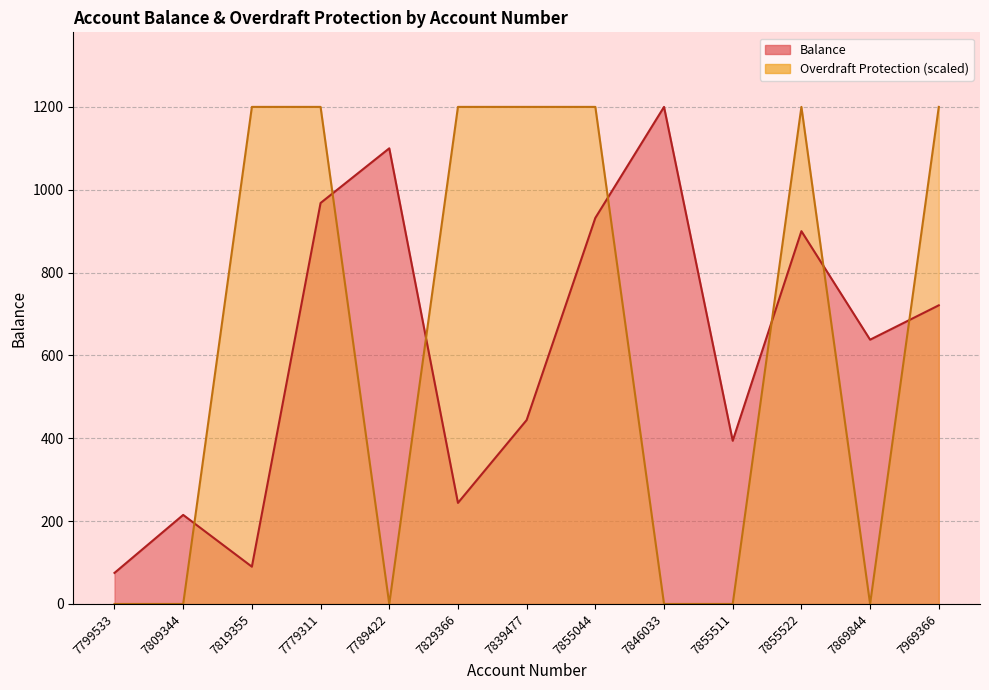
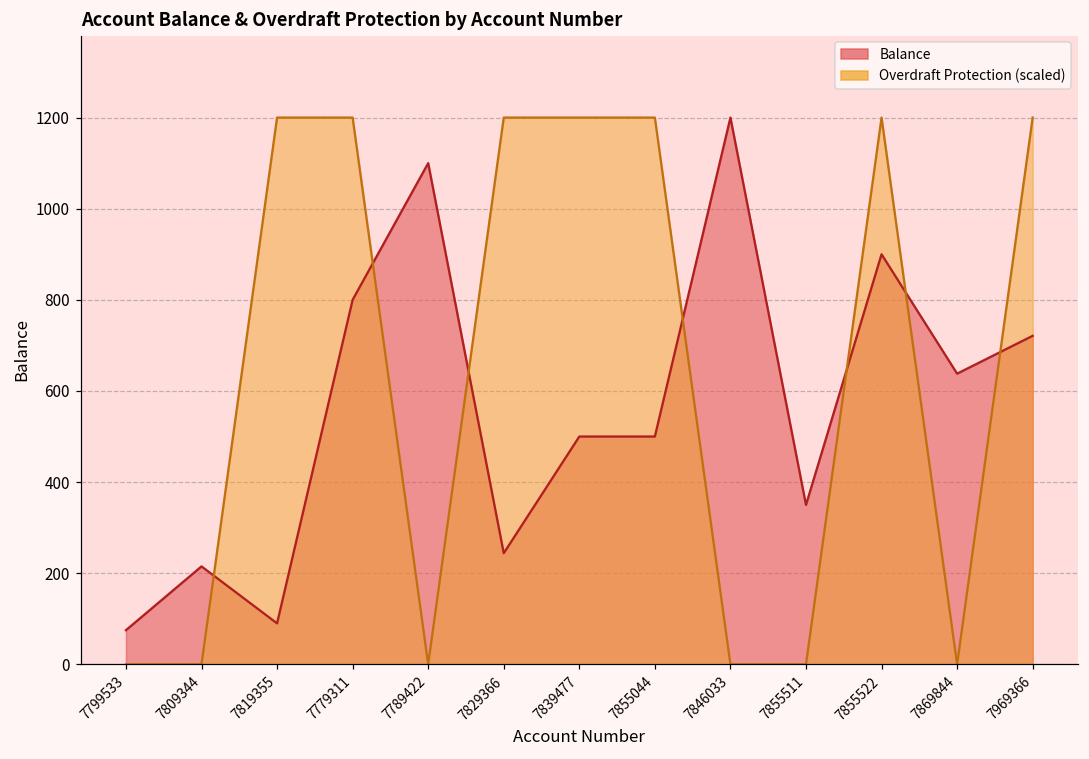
  {
    "Balance": {
      "7799533": 80,
      "7809344": 220,
      "7819355": 90,
-     "7779311": 970,
+     "7779311": 800,
      "7789422": 1100,
      "7829366": 240,
-     "7839477": 440,
-     "7855044": 930,
+     "7839477": 500,
+     "7855044": 500,
      "7846033": 1200,
-     "7855511": 390,
+     "7855511": 350,
      "7855522": 900,
      "7869844": 640,
      "7969366": 720
    },
    "Overdraft Protection (scaled)": {
      "7799533": 0,
      "7809344": 0,
      "7819355": 1200,
      "7779311": 1200,
      "7789422": 0,
      "7829366": 1200,
      "7839477": 1200,
      "7855044": 1200,
      "7846033": 0,
      "7855511": 0,
      "7855522": 1200,
      "7869844": 0,
      "7969366": 1200
    }
  }
